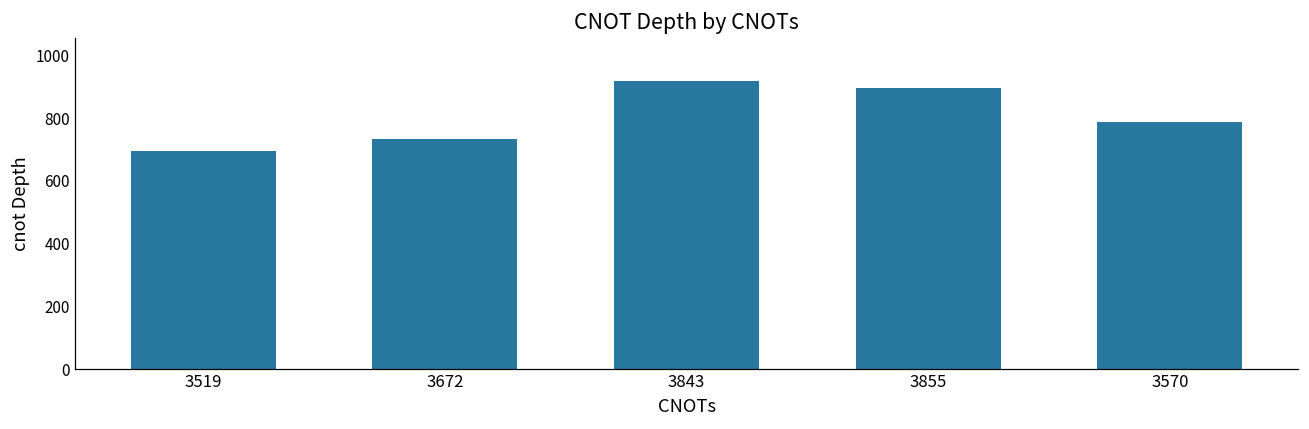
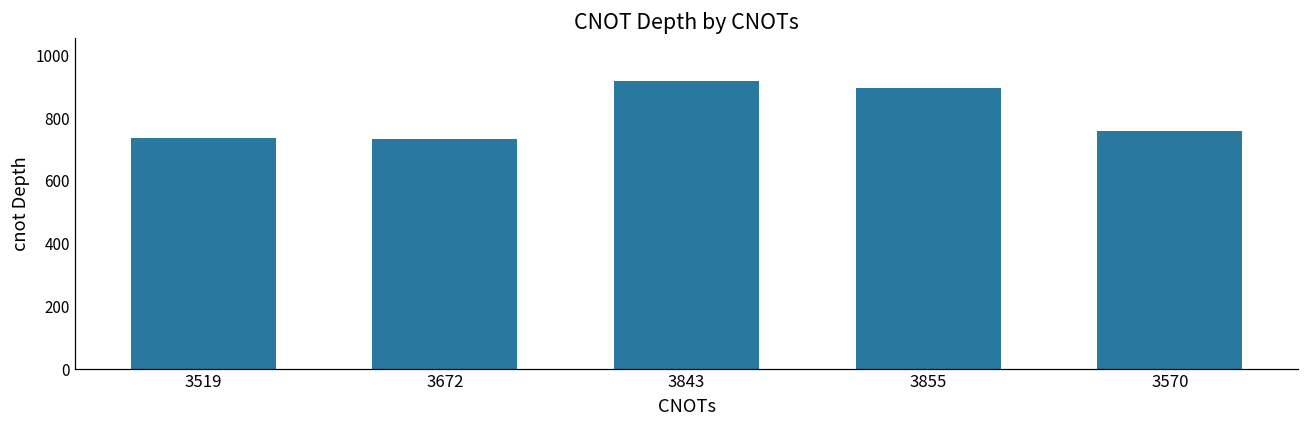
  {
-   "3519": 690,
+   "3519": 740,
    "3672": 730,
    "3843": 920,
    "3855": 900,
-   "3570": 790
+   "3570": 760
  }
